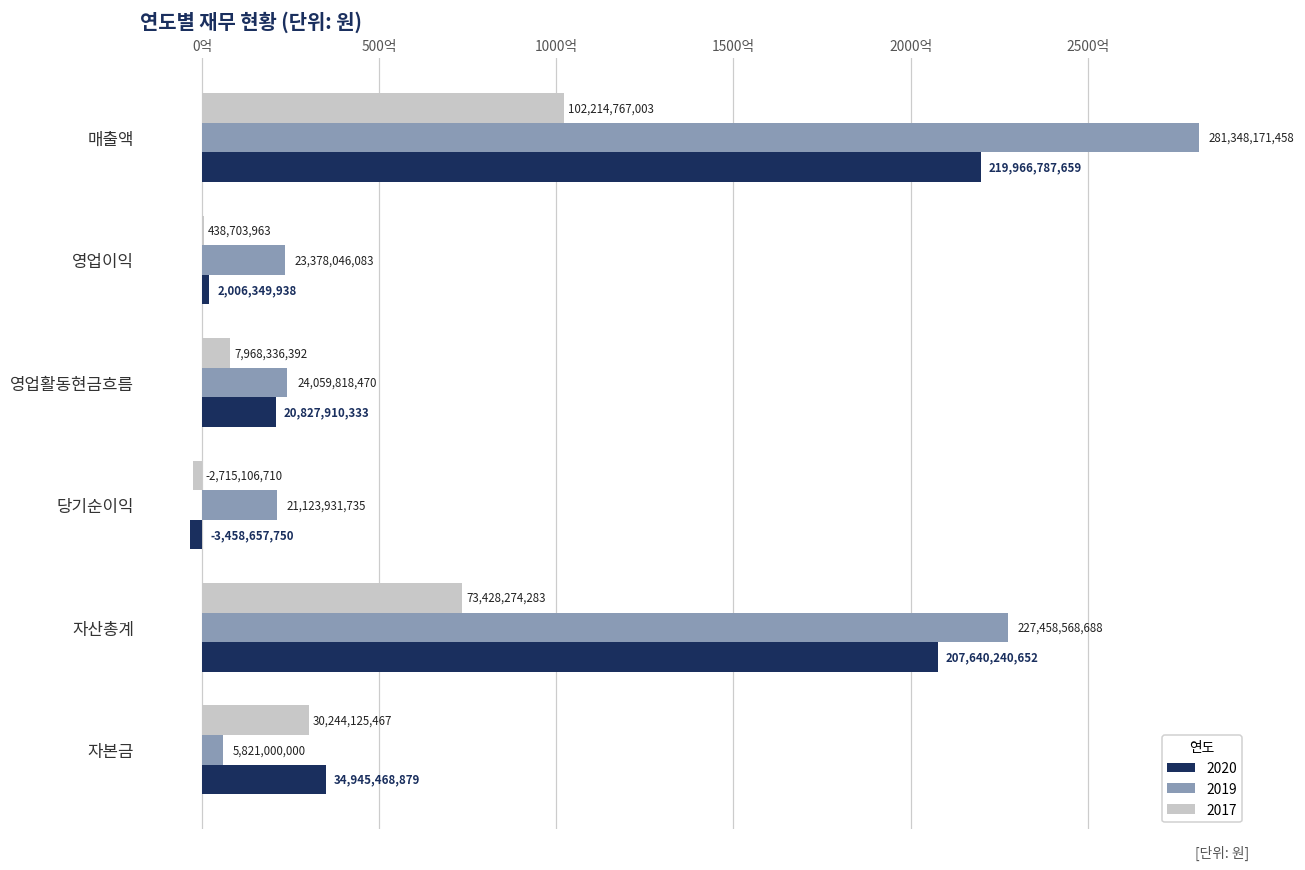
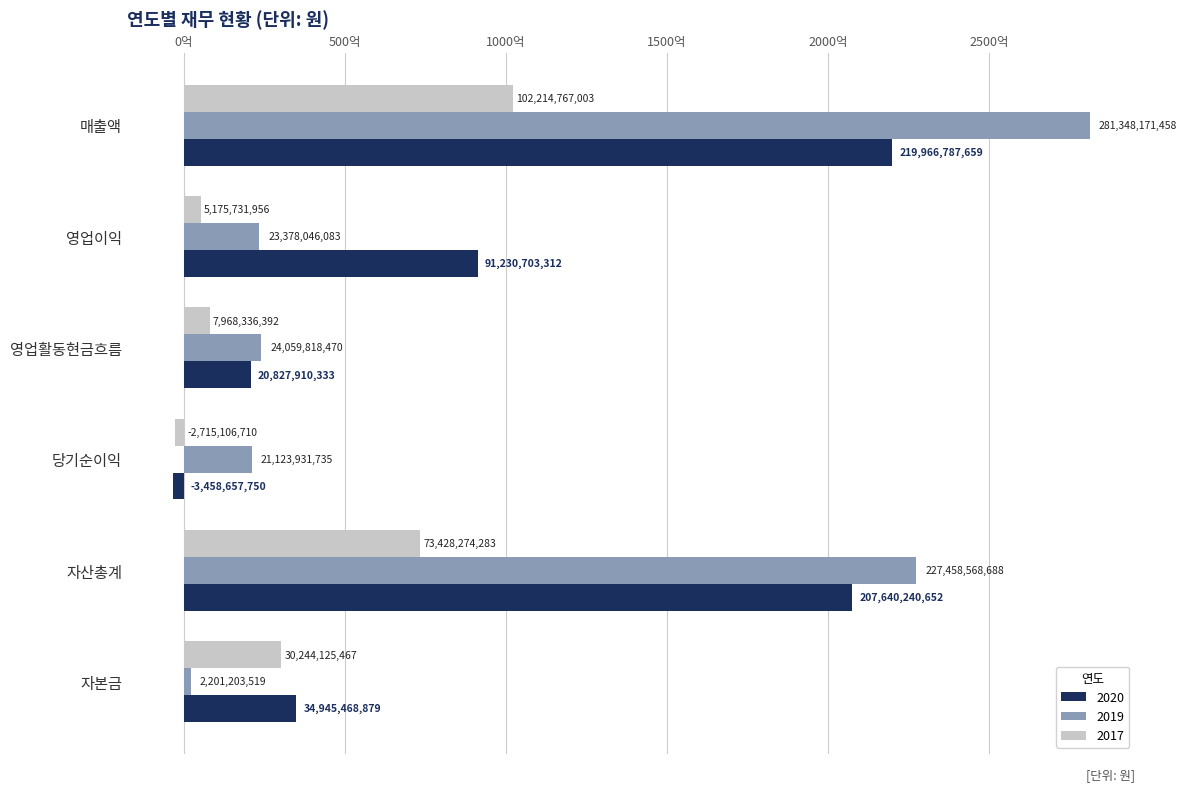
  {
    "2020": {
      "매출액": "219,966,787,659",
-     "영업이익": "2,006,349,938",
+     "영업이익": "91,230,703,312",
      "영업활동현금흐름": "20,827,910,333",
      "당기순이익": "-3,458,657,750",
      "자산총계": "207,640,240,652",
      "자본금": "34,945,468,879"
    },
    "2019": {
      "매출액": "281,348,171,458",
      "영업이익": "23,378,046,083",
      "영업활동현금흐름": "24,059,818,470",
      "당기순이익": "21,123,931,735",
      "자산총계": "227,458,568,688",
-     "자본금": "5,821,000,000"
+     "자본금": "2,201,203,519"
    },
    "2017": {
      "매출액": "102,214,767,003",
-     "영업이익": "438,703,963",
+     "영업이익": "5,175,731,956",
      "영업활동현금흐름": "7,968,336,392",
      "당기순이익": "-2,715,106,710",
      "자산총계": "73,428,274,283",
      "자본금": "30,244,125,467"
    }
  }
